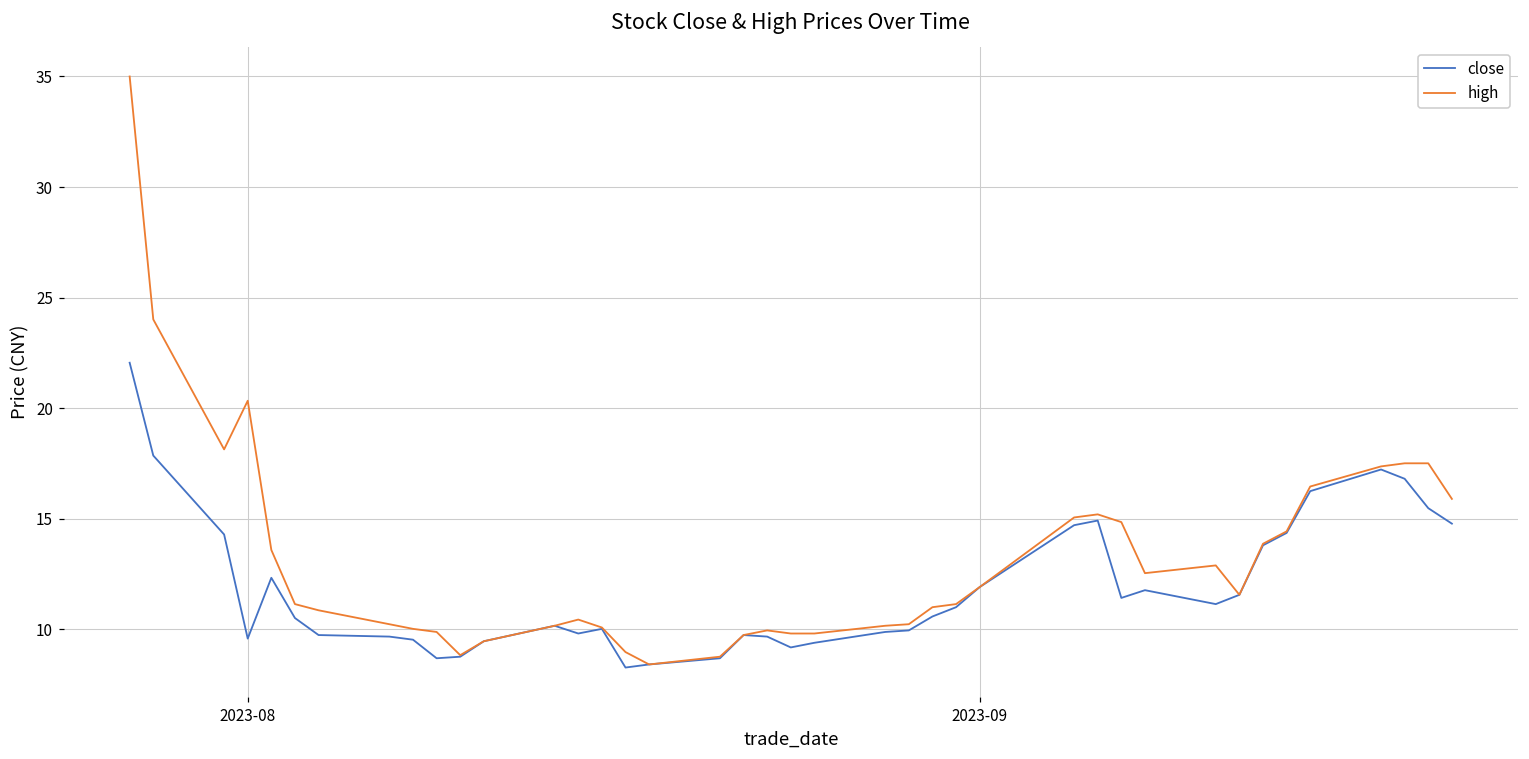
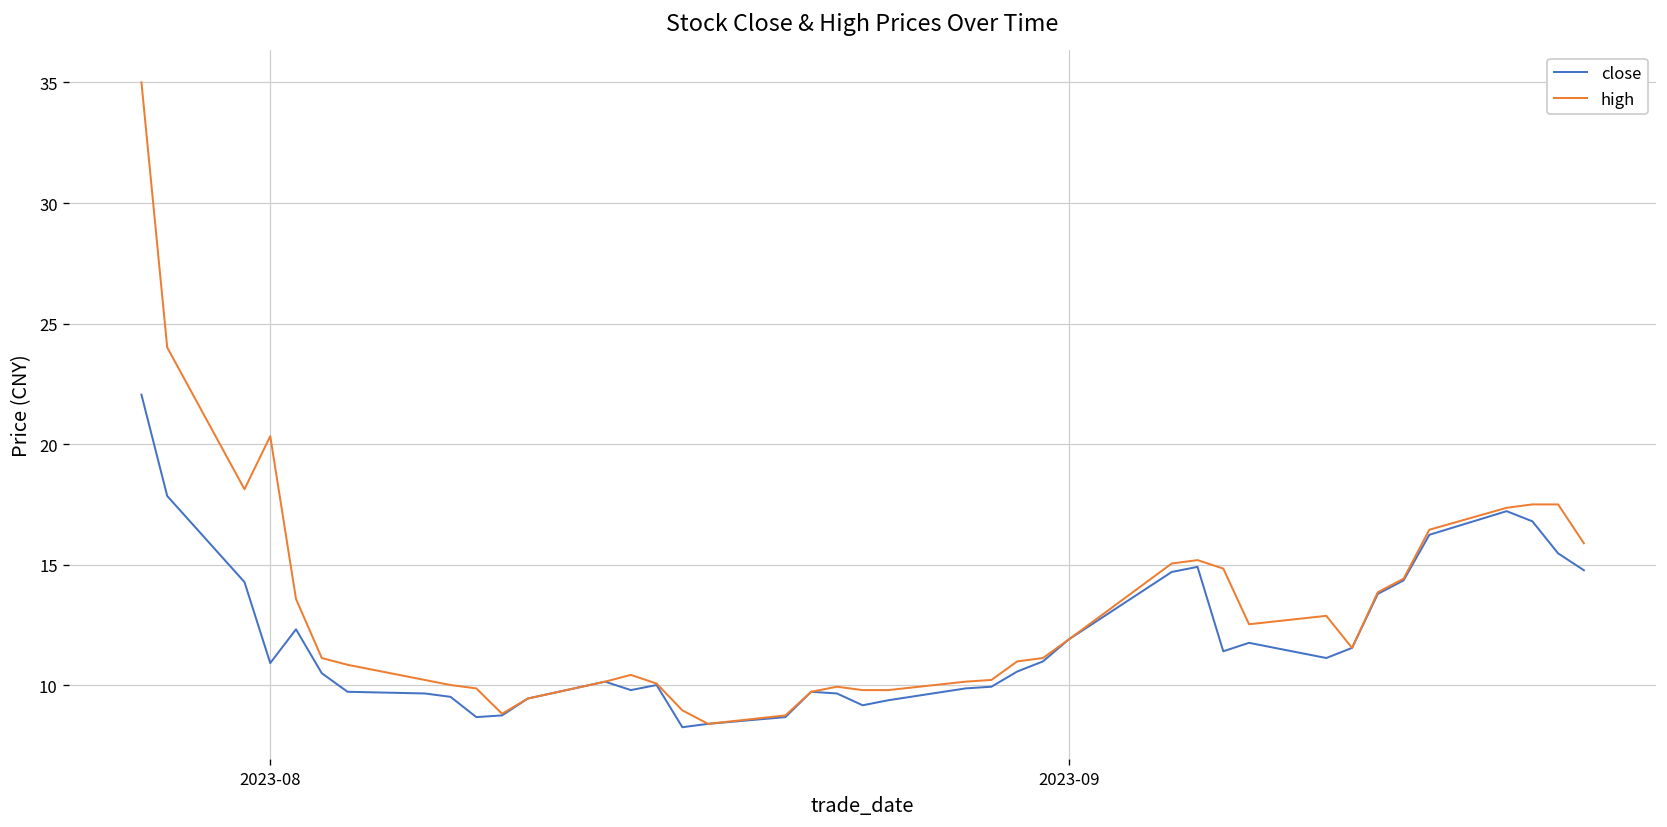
  {
    "close": {
-     "2023-08": 9.6
+     "2023-08": 10.9
    },
    "high": {
      "2023-08": 20.3
    }
  }
